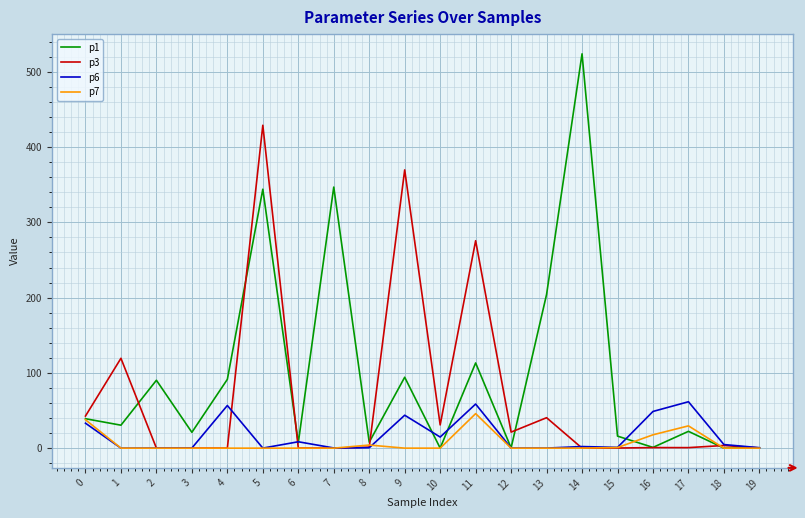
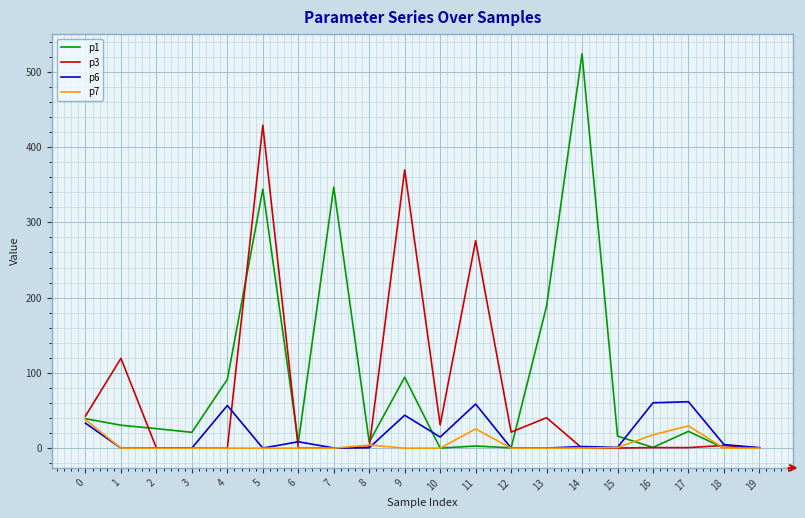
  {
    "p1": {
      "1": 30,
-     "2": 90,
+     "2": 30,
      "3": 20,
      "4": 90,
      "5": 340,
      "7": 350,
      "8": 10,
      "9": 90,
-     "11": 110,
-     "13": 200,
+     "11": 0,
+     "13": 190,
      "14": 520,
      "15": 20,
      "17": 20
    },
    "p3": {
      "0": 40,
      "1": 120,
      "5": 430,
      "9": 370,
      "10": 30,
      "11": 280,
      "12": 20,
      "13": 40,
      "17": 0
    },
    "p6": {
      "0": 30,
      "4": 60,
      "9": 40,
      "10": 10,
      "11": 60,
-     "16": 50,
+     "16": 60,
      "17": 60
    },
    "p7": {
      "9": 0,
-     "11": 50,
+     "11": 30,
      "16": 20,
      "17": 30
    }
  }
